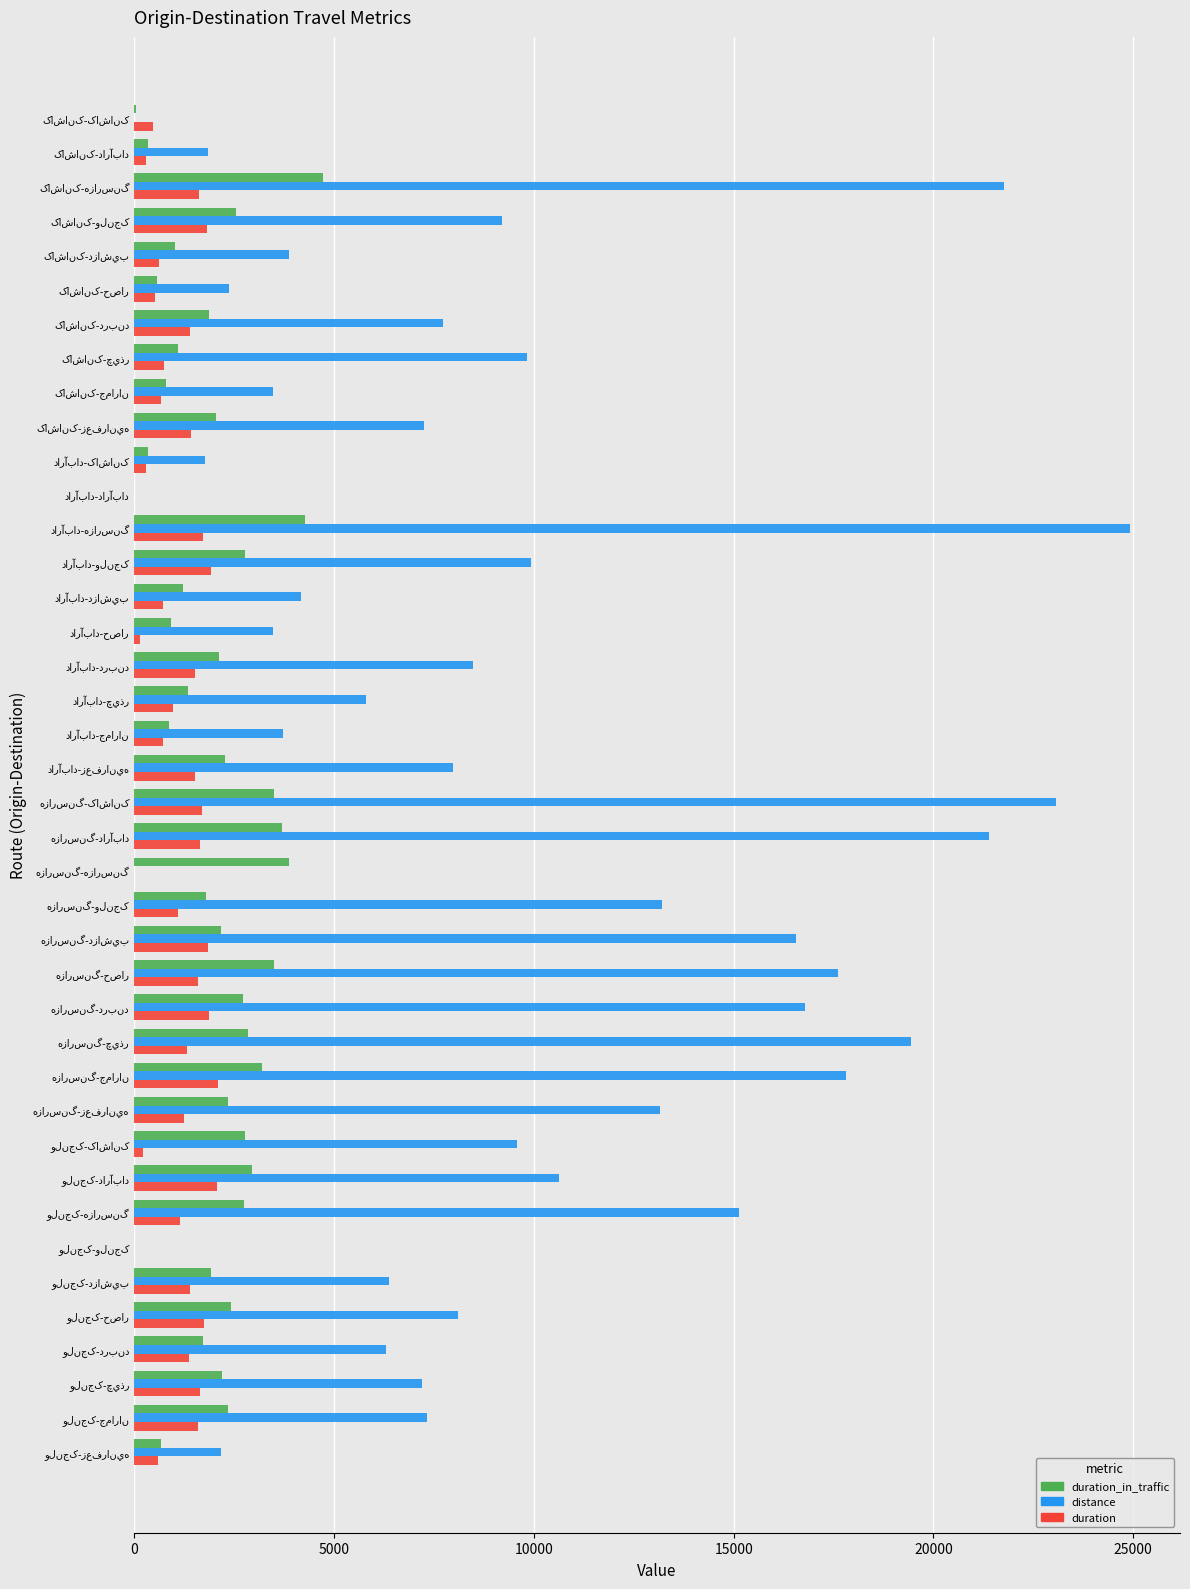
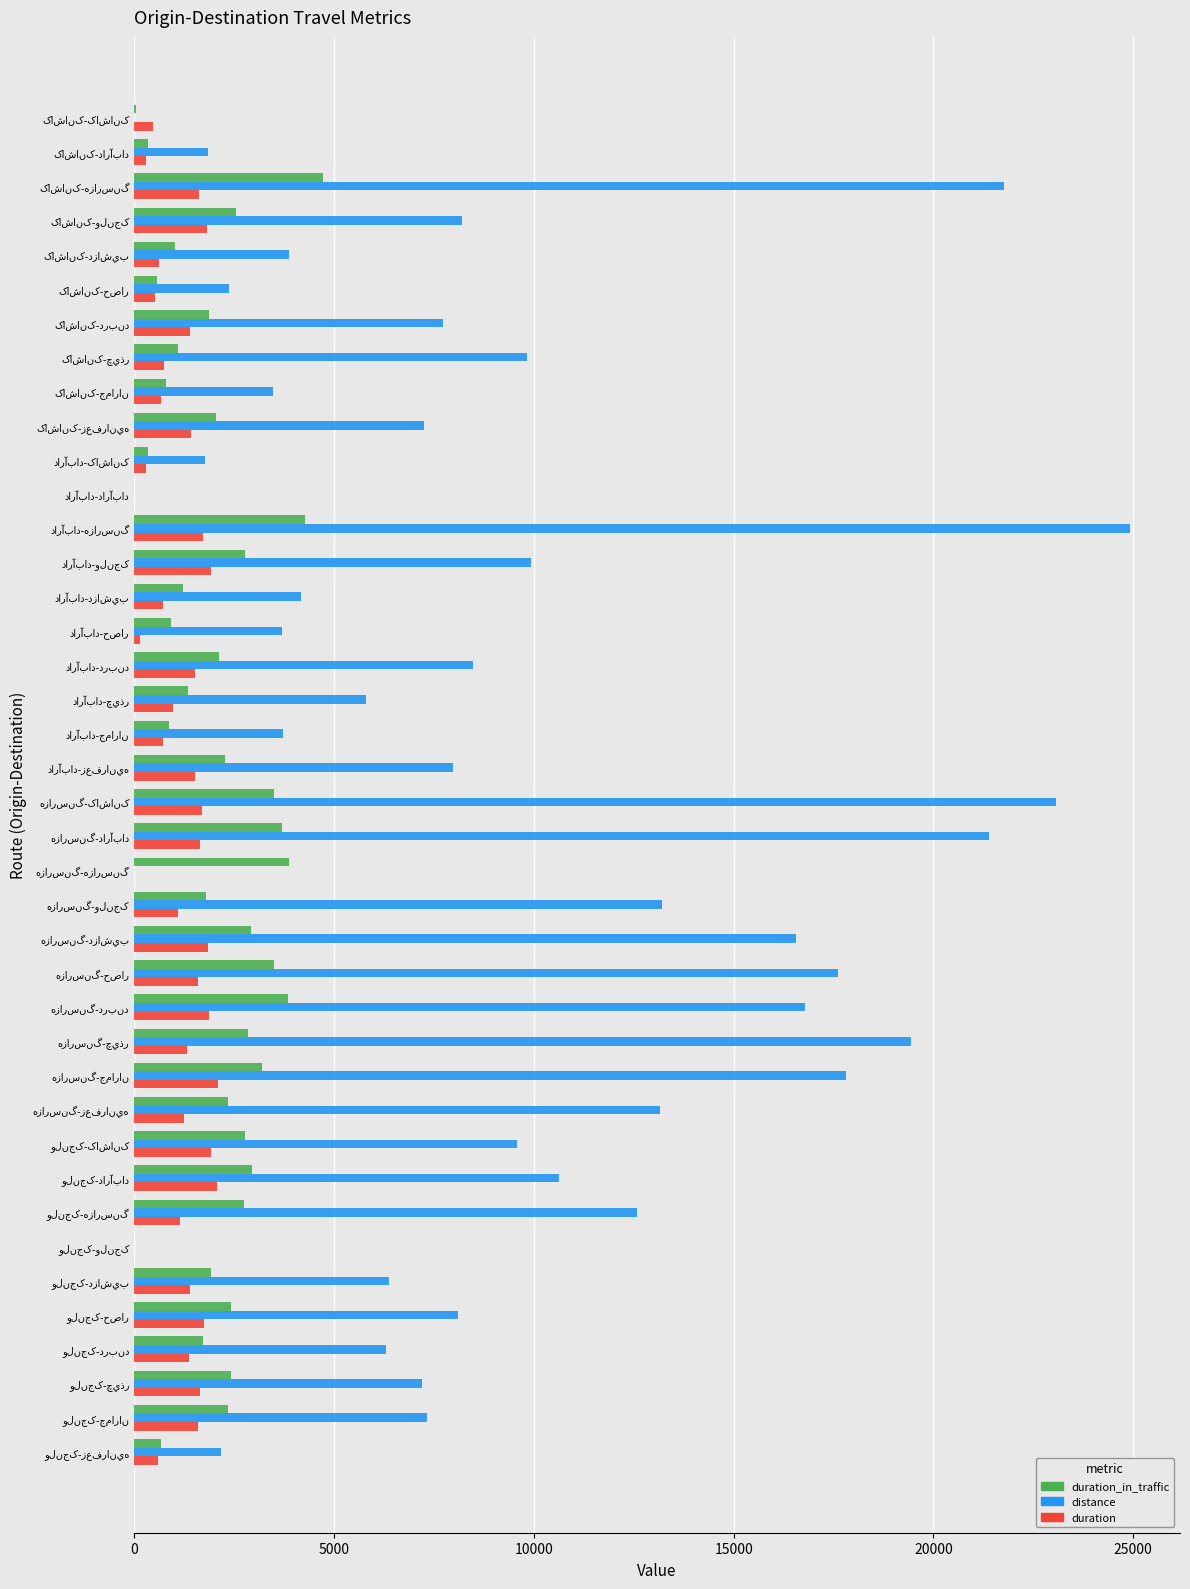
  {
    "duration_in_traffic": {
      "کاشانک-دارآباد": 300,
      "کاشانک-هزارسنگ": 4700,
      "کاشانک-ولنجک": 2500,
      "کاشانک-دزاشيب": 1000,
      "کاشانک-حصار": 600,
      "کاشانک-دربند": 1900,
      "کاشانک-چيذر": 1100,
      "کاشانک-جماران": 800,
      "کاشانک-زعفرانيه": 2000,
      "دارآباد-کاشانک": 300,
      "دارآباد-هزارسنگ": 4300,
      "دارآباد-ولنجک": 2800,
      "دارآباد-دزاشيب": 1200,
      "دارآباد-حصار": 900,
      "دارآباد-دربند": 2100,
      "دارآباد-چيذر": 1300,
      "دارآباد-جماران": 900,
      "دارآباد-زعفرانيه": 2300,
      "هزارسنگ-کاشانک": 3500,
      "هزارسنگ-دارآباد": 3700,
      "هزارسنگ-هزارسنگ": 3900,
      "هزارسنگ-ولنجک": 1800,
-     "هزارسنگ-دزاشيب": 2200,
+     "هزارسنگ-دزاشيب": 2900,
      "هزارسنگ-حصار": 3500,
-     "هزارسنگ-دربند": 2700,
+     "هزارسنگ-دربند": 3800,
      "هزارسنگ-چيذر": 2900,
      "هزارسنگ-جماران": 3200,
      "هزارسنگ-زعفرانيه": 2400,
      "ولنجک-کاشانک": 2800,
      "ولنجک-دارآباد": 2900,
      "ولنجک-هزارسنگ": 2800,
      "ولنجک-ولنجک": 0,
      "ولنجک-دزاشيب": 1900,
      "ولنجک-حصار": 2400,
      "ولنجک-دربند": 1700,
-     "ولنجک-چيذر": 2200,
+     "ولنجک-چيذر": 2400,
      "ولنجک-جماران": 2300,
      "ولنجک-زعفرانيه": 700
    },
    "distance": {
      "کاشانک-کاشانک": 0,
      "کاشانک-دارآباد": 1800,
      "کاشانک-هزارسنگ": 21800,
-     "کاشانک-ولنجک": 9200,
+     "کاشانک-ولنجک": 8200,
      "کاشانک-دزاشيب": 3900,
      "کاشانک-حصار": 2400,
      "کاشانک-دربند": 7700,
      "کاشانک-چيذر": 9800,
      "کاشانک-جماران": 3500,
      "کاشانک-زعفرانيه": 7200,
      "دارآباد-کاشانک": 1800,
      "دارآباد-دارآباد": 0,
      "دارآباد-هزارسنگ": 24900,
      "دارآباد-ولنجک": 9900,
      "دارآباد-دزاشيب": 4200,
-     "دارآباد-حصار": 3500,
+     "دارآباد-حصار": 3700,
      "دارآباد-دربند": 8500,
      "دارآباد-چيذر": 5800,
      "دارآباد-جماران": 3700,
      "دارآباد-زعفرانيه": 8000,
      "هزارسنگ-کاشانک": 23100,
      "هزارسنگ-دارآباد": 21400,
      "هزارسنگ-هزارسنگ": 0,
      "هزارسنگ-ولنجک": 13200,
      "هزارسنگ-دزاشيب": 16600,
      "هزارسنگ-حصار": 17600,
      "هزارسنگ-دربند": 16800,
      "هزارسنگ-چيذر": 19400,
      "هزارسنگ-جماران": 17800,
      "هزارسنگ-زعفرانيه": 13200,
      "ولنجک-کاشانک": 9600,
      "ولنجک-دارآباد": 10600,
-     "ولنجک-هزارسنگ": 15100,
+     "ولنجک-هزارسنگ": 12600,
      "ولنجک-ولنجک": 0,
      "ولنجک-دزاشيب": 6400,
      "ولنجک-حصار": 8100,
      "ولنجک-دربند": 6300,
      "ولنجک-چيذر": 7200,
      "ولنجک-جماران": 7300,
      "ولنجک-زعفرانيه": 2200
    },
    "duration": {
      "کاشانک-کاشانک": 500,
      "کاشانک-دارآباد": 300,
      "کاشانک-هزارسنگ": 1600,
      "کاشانک-ولنجک": 1800,
      "کاشانک-دزاشيب": 600,
      "کاشانک-حصار": 500,
      "کاشانک-دربند": 1400,
      "کاشانک-چيذر": 700,
      "کاشانک-جماران": 700,
      "کاشانک-زعفرانيه": 1400,
      "دارآباد-کاشانک": 300,
      "دارآباد-دارآباد": 0,
      "دارآباد-هزارسنگ": 1700,
      "دارآباد-ولنجک": 1900,
      "دارآباد-دزاشيب": 700,
      "دارآباد-حصار": 100,
      "دارآباد-دربند": 1500,
      "دارآباد-چيذر": 1000,
      "دارآباد-جماران": 700,
      "دارآباد-زعفرانيه": 1500,
      "هزارسنگ-کاشانک": 1700,
      "هزارسنگ-دارآباد": 1600,
      "هزارسنگ-هزارسنگ": 0,
      "هزارسنگ-ولنجک": 1100,
      "هزارسنگ-دزاشيب": 1900,
      "هزارسنگ-حصار": 1600,
      "هزارسنگ-دربند": 1900,
      "هزارسنگ-چيذر": 1300,
      "هزارسنگ-جماران": 2100,
      "هزارسنگ-زعفرانيه": 1300,
-     "ولنجک-کاشانک": 200,
+     "ولنجک-کاشانک": 1900,
      "ولنجک-دارآباد": 2100,
      "ولنجک-هزارسنگ": 1100,
      "ولنجک-ولنجک": 0,
      "ولنجک-دزاشيب": 1400,
      "ولنجک-حصار": 1800,
      "ولنجک-دربند": 1400,
      "ولنجک-چيذر": 1600,
      "ولنجک-جماران": 1600,
      "ولنجک-زعفرانيه": 600
    }
  }
